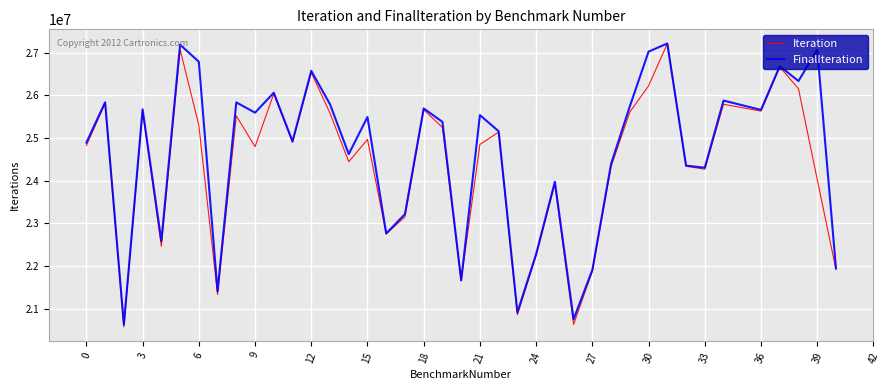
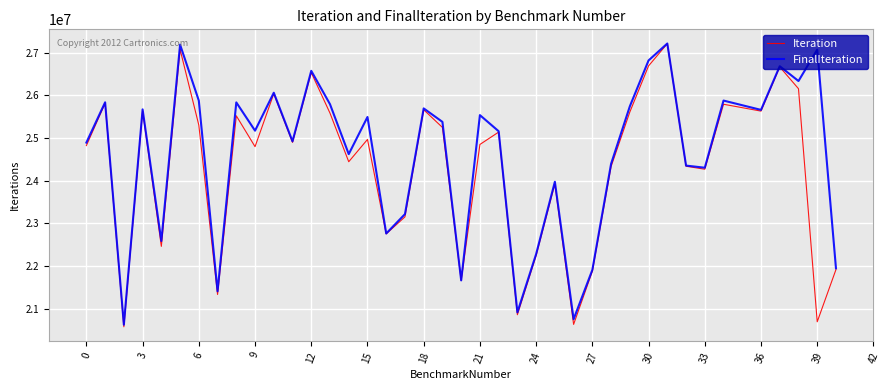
  {
    "Iteration": {
      "0": 24800000,
      "6": 25300000,
      "9": 24800000,
      "15": 25000000,
      "21": 24800000,
-     "30": 26200000,
-     "39": 24000000
+     "30": 26700000,
+     "39": 20700000
    },
    "FinalIteration": {
      "0": 24900000,
-     "6": 26800000,
-     "9": 25600000,
+     "6": 25900000,
+     "9": 25200000,
      "15": 25500000,
      "21": 25500000,
-     "30": 27000000
+     "30": 26800000
    }
  }
